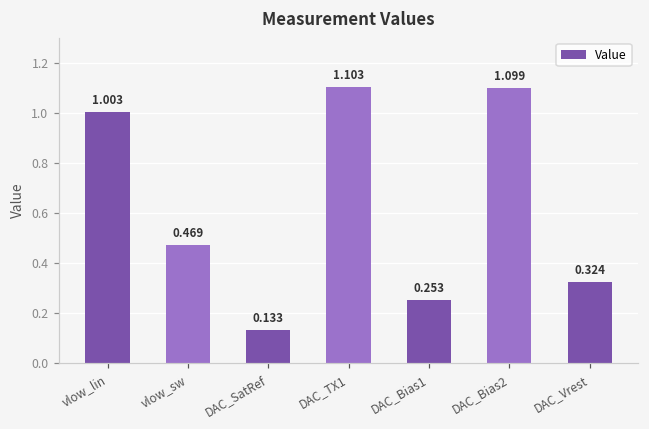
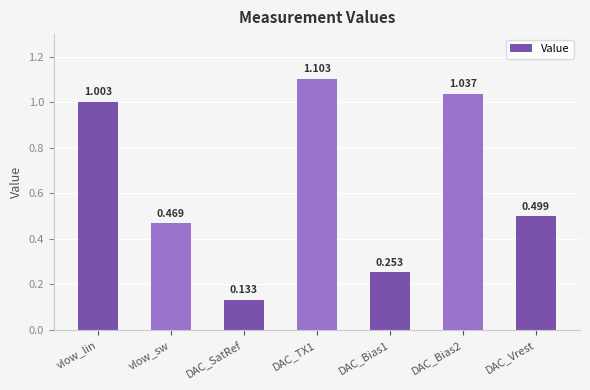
  {
    "vlow_lin": 1.003,
    "vlow_sw": 0.469,
    "DAC_SatRef": 0.133,
    "DAC_TX1": 1.103,
    "DAC_Bias1": 0.253,
-   "DAC_Bias2": 1.099,
-   "DAC_Vrest": 0.324
+   "DAC_Bias2": 1.037,
+   "DAC_Vrest": 0.499
  }
